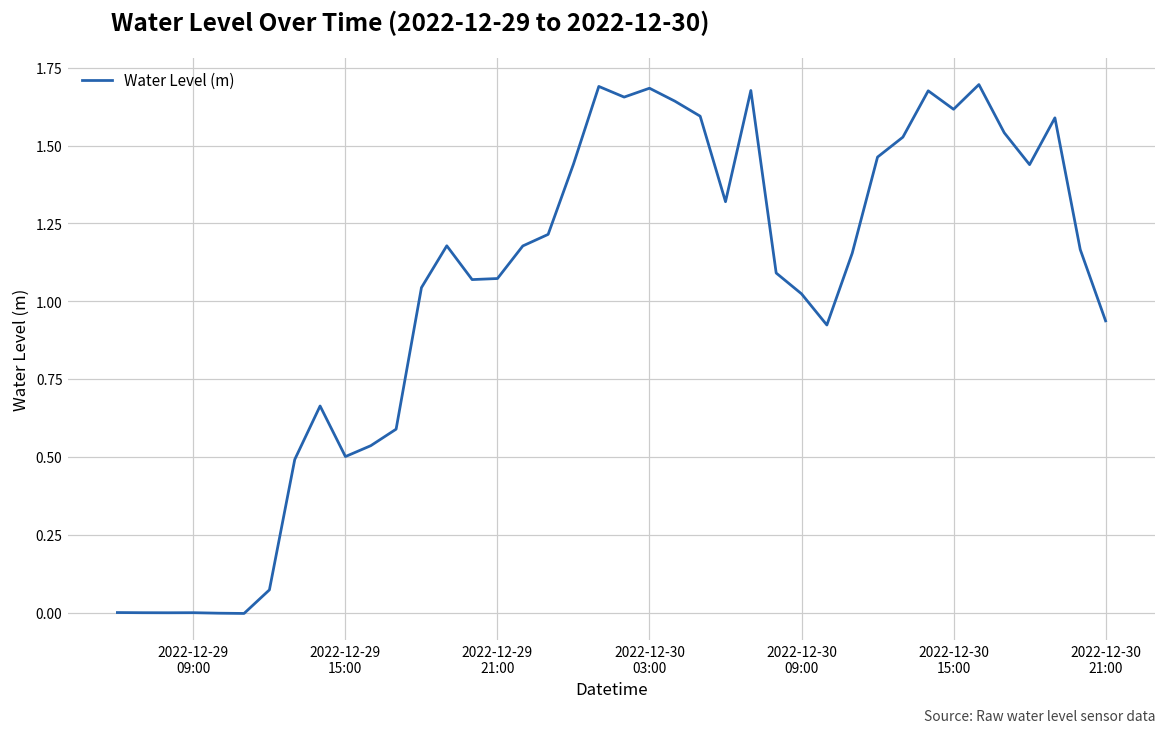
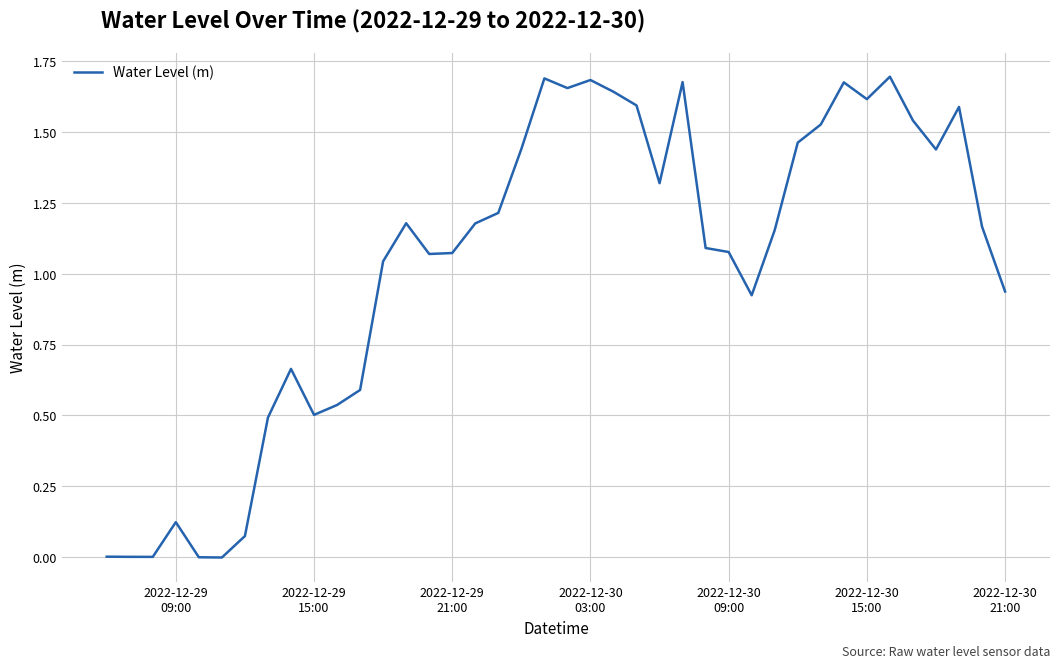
  {
-   "2022-12-29 09:00": 0.00,
+   "2022-12-29 09:00": 0.12,
    "2022-12-29 15:00": 0.50,
    "2022-12-29 21:00": 1.07,
    "2022-12-30 03:00": 1.68,
-   "2022-12-30 09:00": 1.02,
+   "2022-12-30 09:00": 1.08,
    "2022-12-30 15:00": 1.62,
    "2022-12-30 21:00": 0.94
  }
